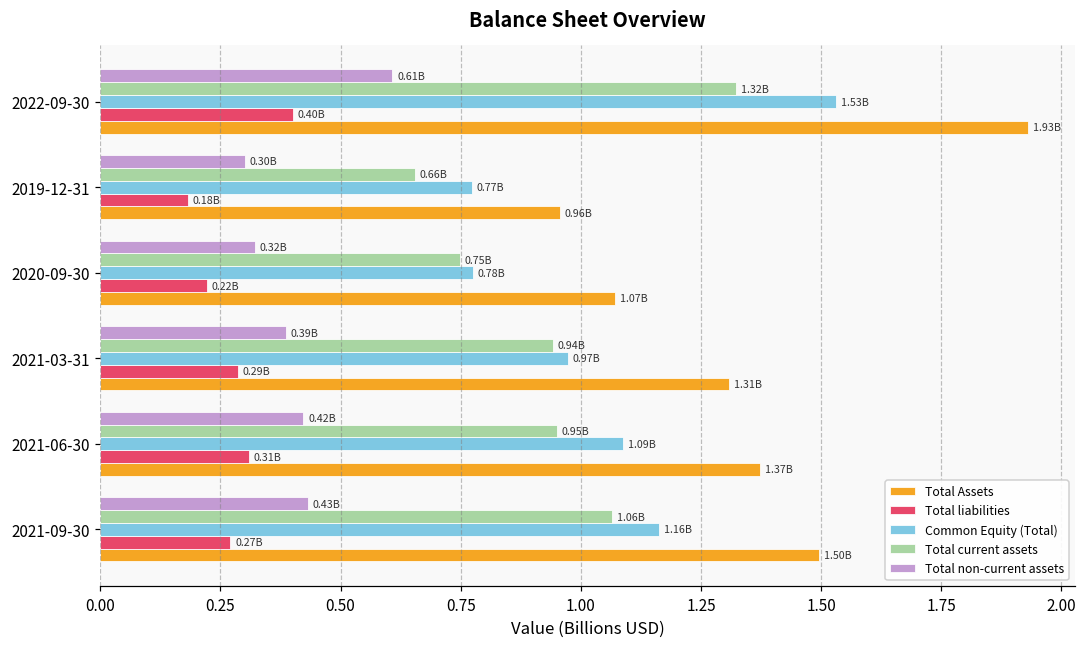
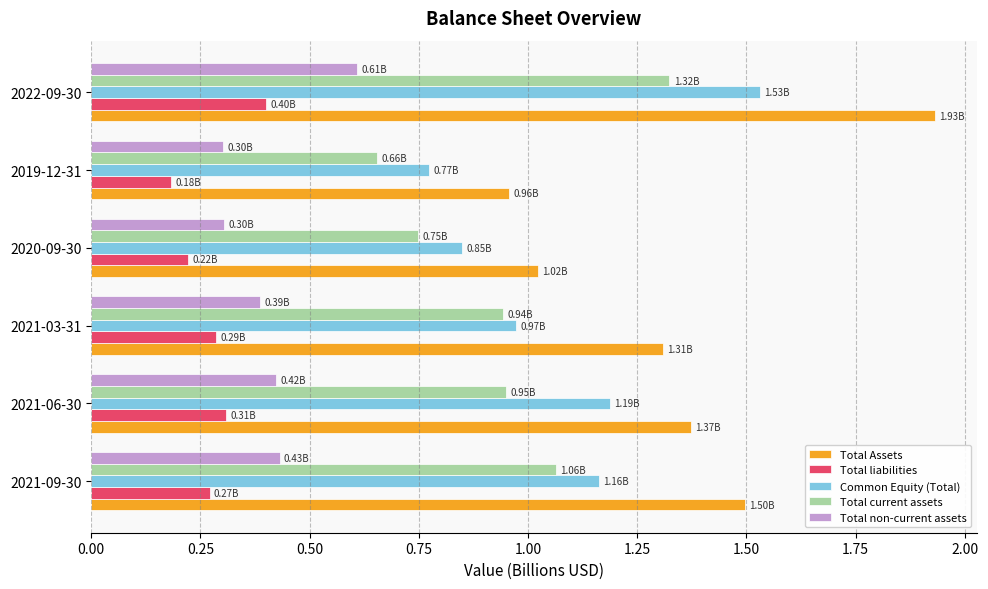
  {
    "Total Assets": {
      "2022-09-30": "1.93B",
      "2019-12-31": "0.96B",
-     "2020-09-30": "1.07B",
+     "2020-09-30": "1.02B",
      "2021-03-31": "1.31B",
      "2021-06-30": "1.37B",
      "2021-09-30": "1.50B"
    },
    "Total liabilities": {
      "2022-09-30": "0.40B",
      "2019-12-31": "0.18B",
      "2020-09-30": "0.22B",
      "2021-03-31": "0.29B",
      "2021-06-30": "0.31B",
      "2021-09-30": "0.27B"
    },
    "Common Equity (Total)": {
      "2022-09-30": "1.53B",
      "2019-12-31": "0.77B",
-     "2020-09-30": "0.78B",
+     "2020-09-30": "0.85B",
      "2021-03-31": "0.97B",
-     "2021-06-30": "1.09B",
+     "2021-06-30": "1.19B",
      "2021-09-30": "1.16B"
    },
    "Total current assets": {
      "2022-09-30": "1.32B",
      "2019-12-31": "0.66B",
      "2020-09-30": "0.75B",
      "2021-03-31": "0.94B",
      "2021-06-30": "0.95B",
      "2021-09-30": "1.06B"
    },
    "Total non-current assets": {
      "2022-09-30": "0.61B",
      "2019-12-31": "0.30B",
-     "2020-09-30": "0.32B",
+     "2020-09-30": "0.30B",
      "2021-03-31": "0.39B",
      "2021-06-30": "0.42B",
      "2021-09-30": "0.43B"
    }
  }
